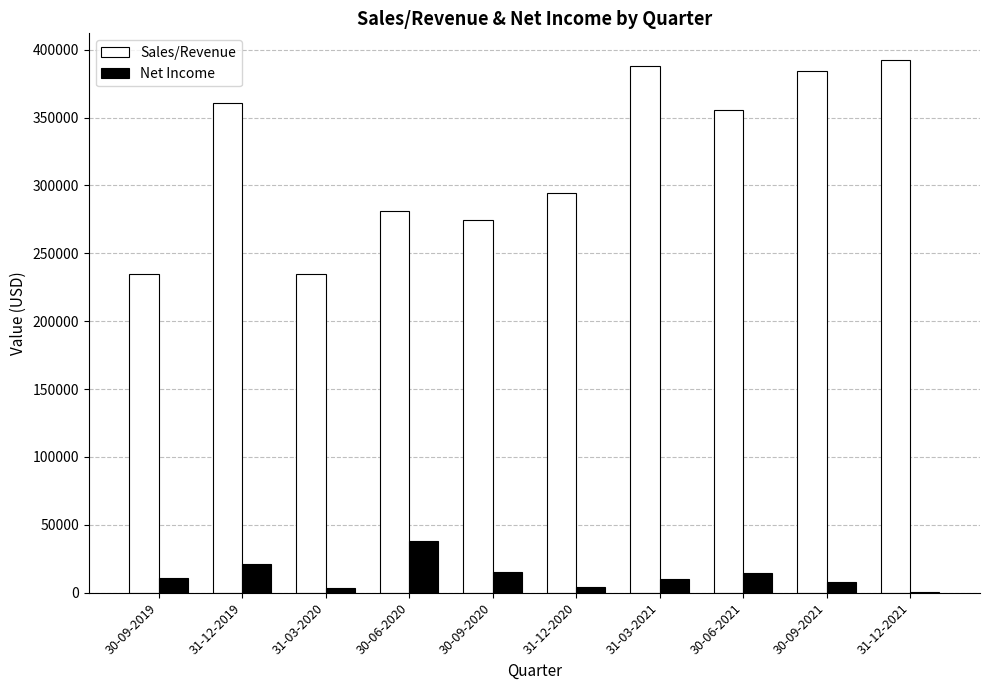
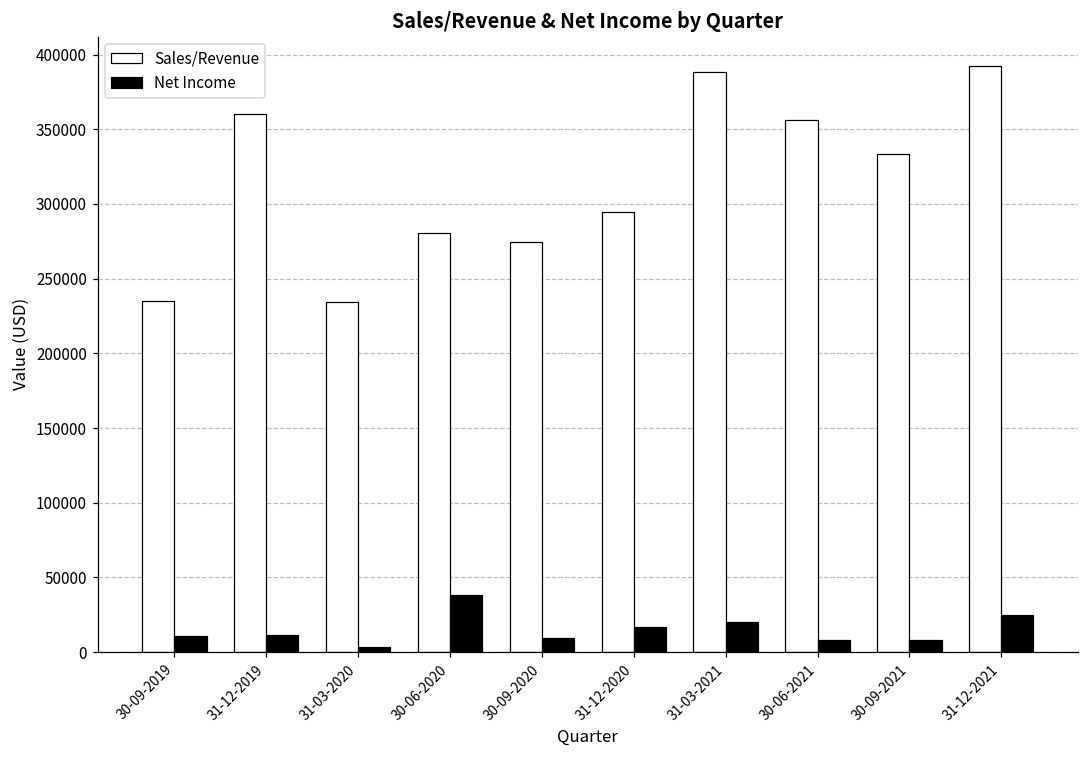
  {
    "Sales/Revenue": {
      "30-09-2019": 235000,
      "31-12-2019": 361000,
      "31-03-2020": 235000,
      "30-06-2020": 281000,
      "30-09-2020": 275000,
      "31-12-2020": 295000,
      "31-03-2021": 388000,
      "30-06-2021": 356000,
-     "30-09-2021": 384000,
+     "30-09-2021": 333000,
      "31-12-2021": 392000
    },
    "Net Income": {
      "30-09-2019": 11000,
-     "31-12-2019": 21000,
+     "31-12-2019": 11000,
      "31-03-2020": 3000,
      "30-06-2020": 38000,
-     "30-09-2020": 16000,
-     "31-12-2020": 4000,
-     "31-03-2021": 10000,
-     "30-06-2021": 15000,
+     "30-09-2020": 10000,
+     "31-12-2020": 16000,
+     "31-03-2021": 20000,
+     "30-06-2021": 8000,
      "30-09-2021": 8000,
-     "31-12-2021": 1000
+     "31-12-2021": 25000
    }
  }
